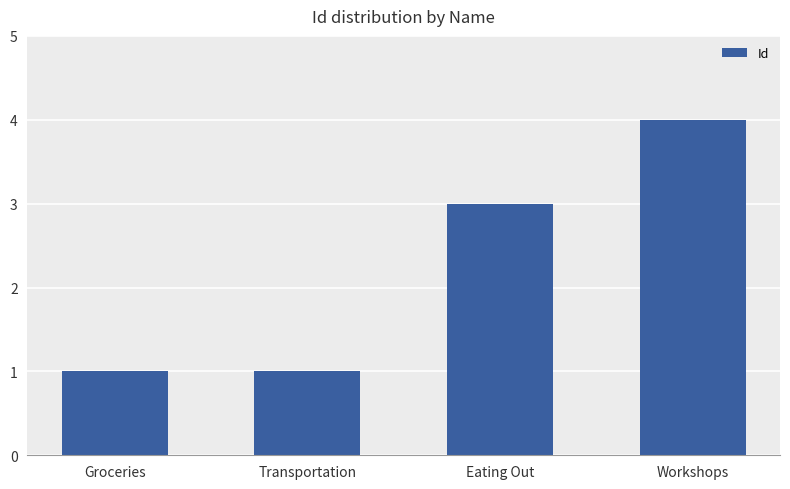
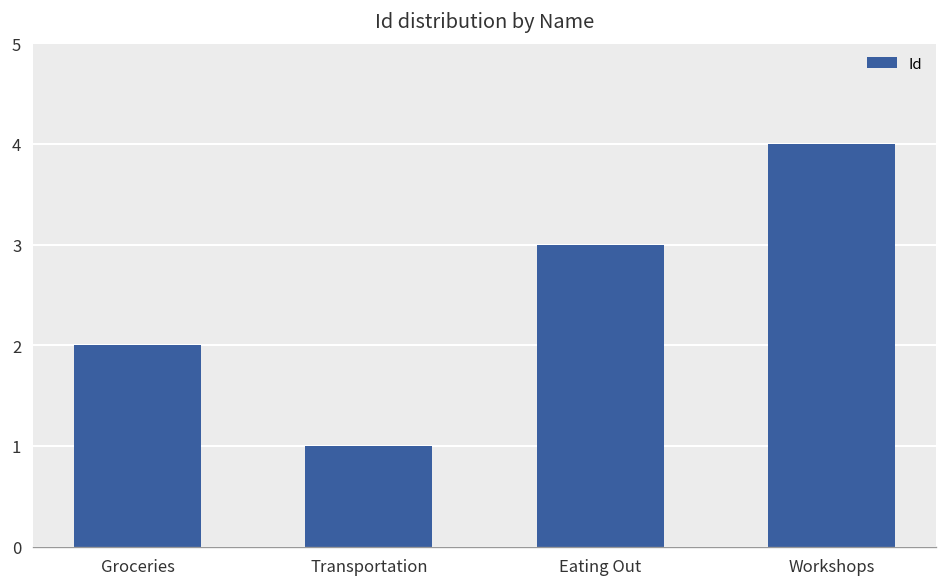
  {
-   "Groceries": 1,
+   "Groceries": 2,
    "Transportation": 1,
    "Eating Out": 3,
    "Workshops": 4
  }
